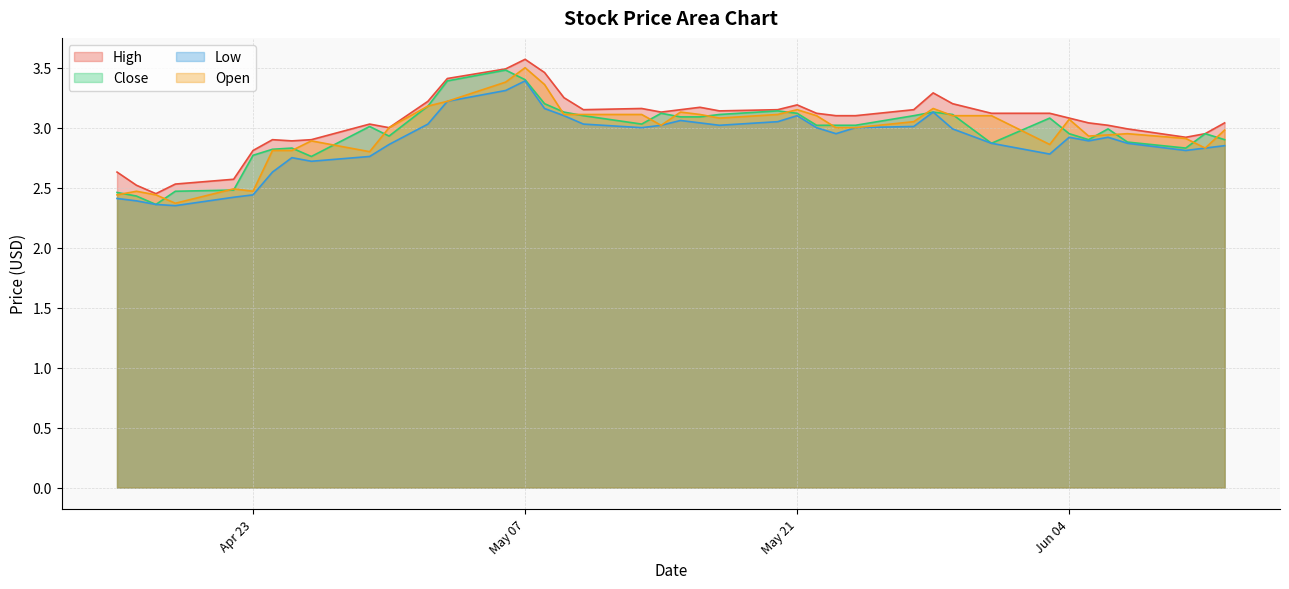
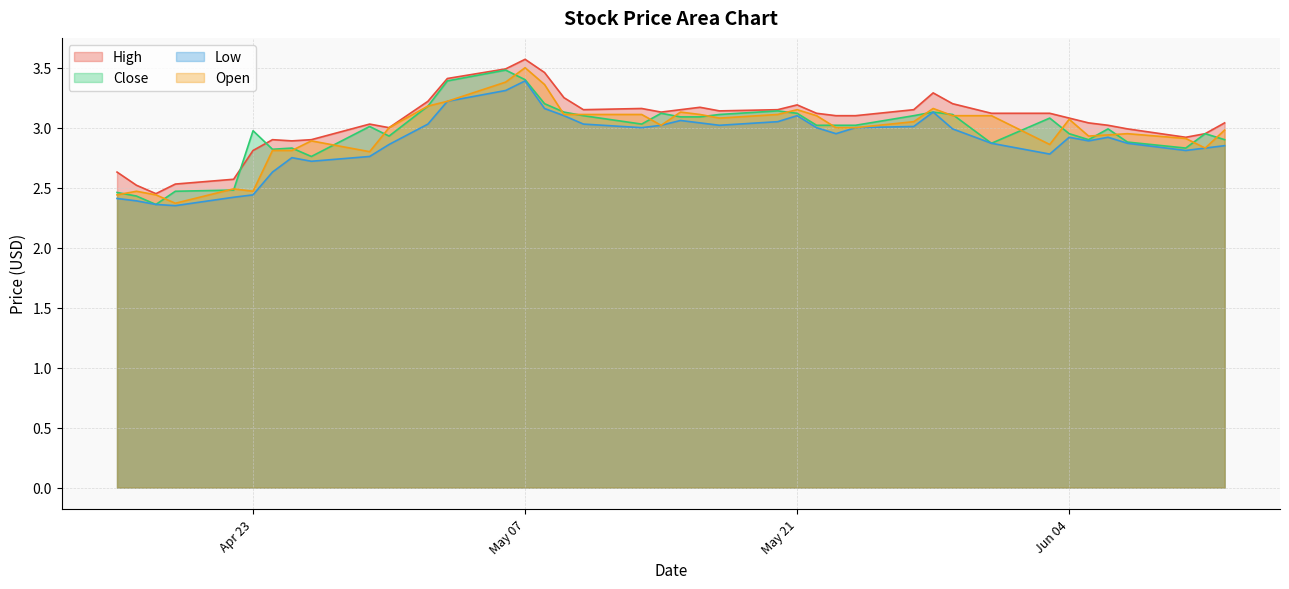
  {
    "Close": {
-     "Apr 23": 2.77,
+     "Apr 23": 2.97,
      "Jun 04": 2.95
    },
    "Low": {
      "Apr 23": 2.44,
      "Jun 04": 2.92
    }
  }
